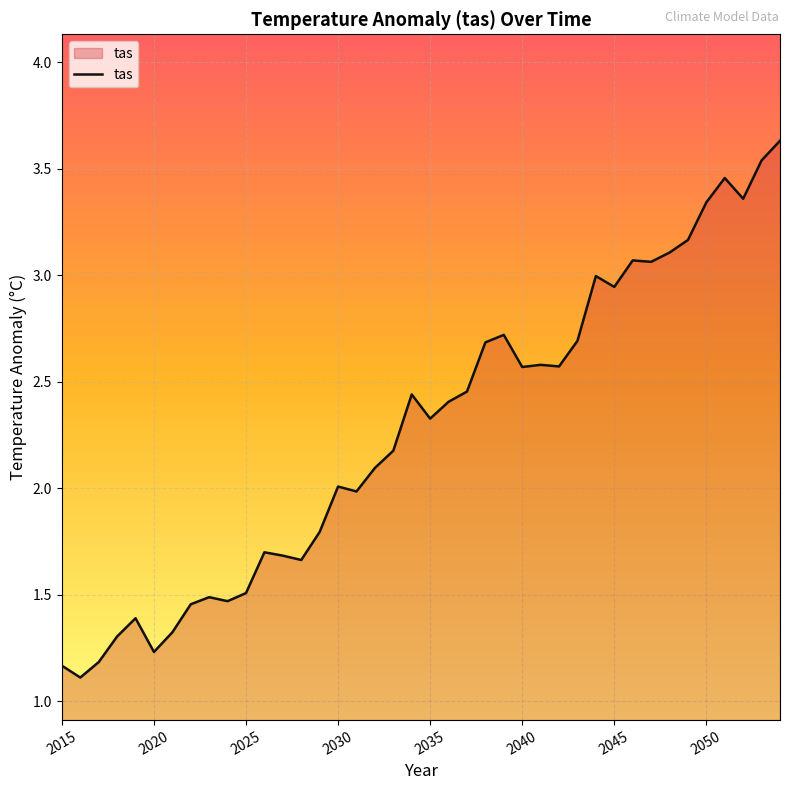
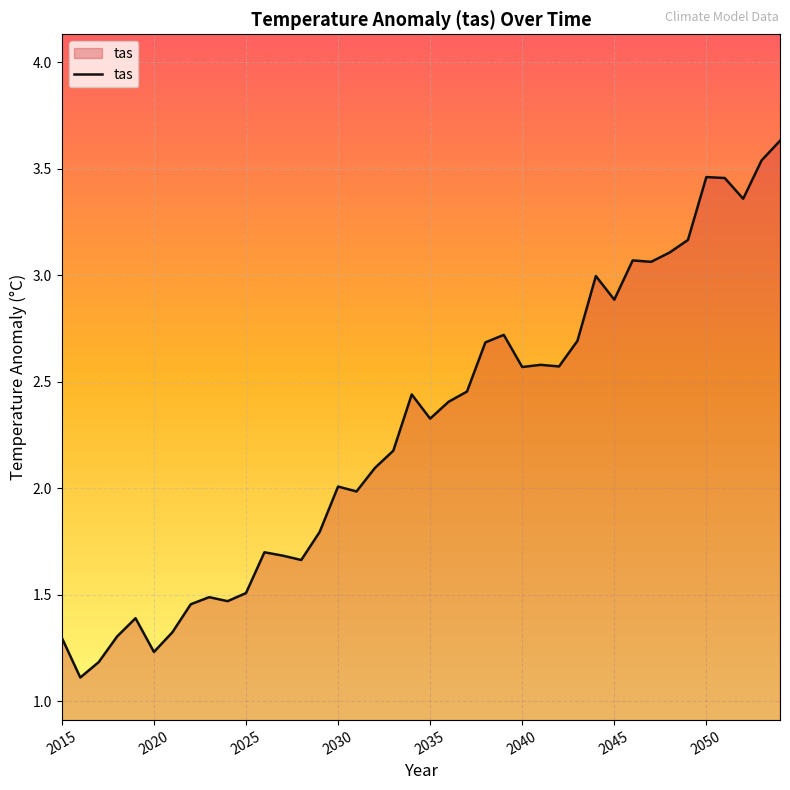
  {
-   "2015": 1.17,
+   "2015": 1.30,
    "2020": 1.23,
    "2025": 1.51,
    "2030": 2.01,
    "2035": 2.33,
    "2040": 2.57,
-   "2045": 2.95,
-   "2050": 3.34
+   "2045": 2.89,
+   "2050": 3.46
  }
